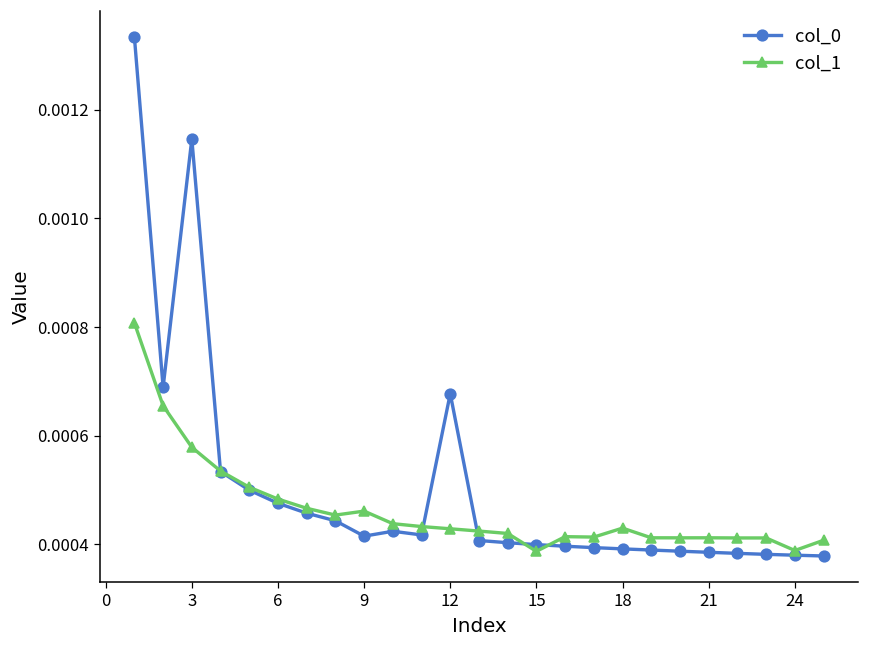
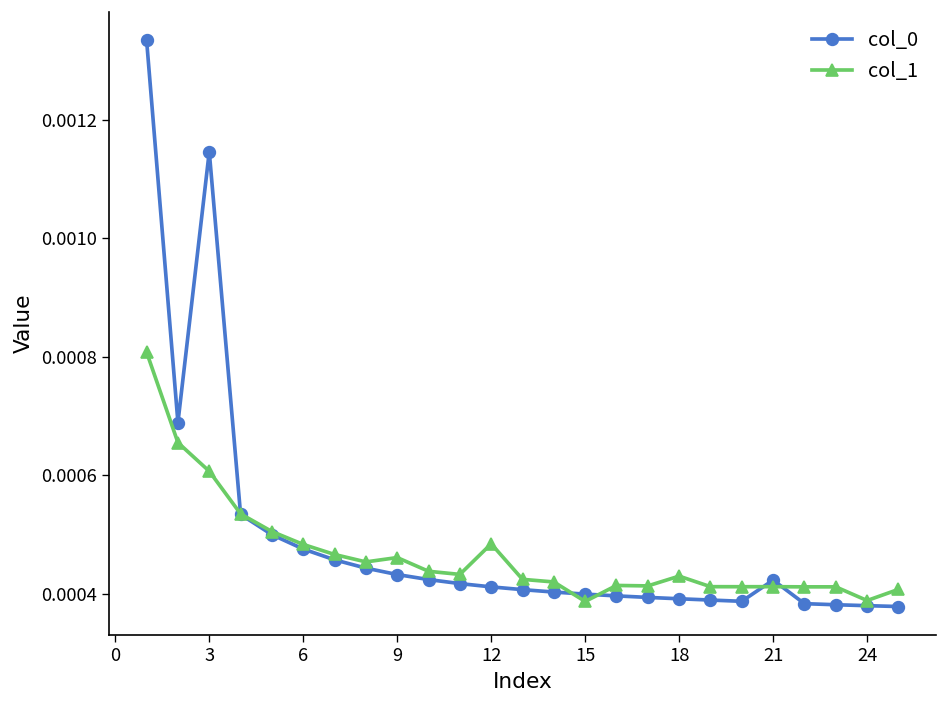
  {
    "col_0": {
      "3": 0.00115,
      "6": 0.00048,
-     "9": 0.00042,
-     "12": 0.00068,
+     "9": 0.00043,
+     "12": 0.00041,
      "15": 0.00040,
      "18": 0.00039,
-     "21": 0.00039,
+     "21": 0.00042,
      "24": 0.00038
    },
    "col_1": {
-     "3": 0.00058,
+     "3": 0.00061,
      "6": 0.00048,
      "9": 0.00046,
-     "12": 0.00043,
+     "12": 0.00048,
      "15": 0.00039,
      "18": 0.00043,
      "21": 0.00041,
      "24": 0.00039
    }
  }
